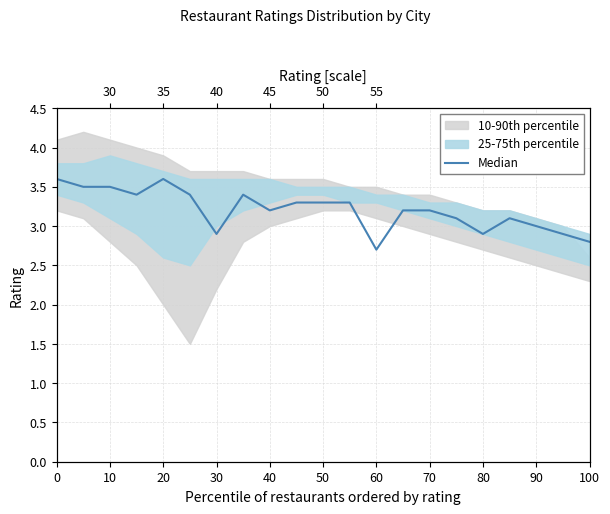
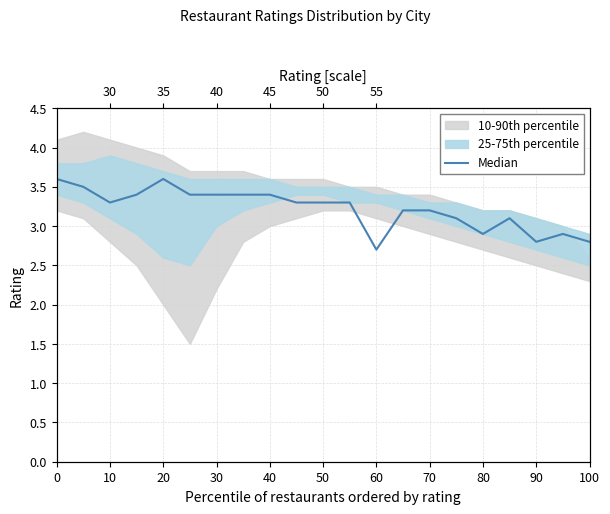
  {
    "Median": {
      "0": 3.6,
-     "10": 3.5,
+     "10": 3.3,
      "20": 3.6,
-     "30": 2.9,
-     "40": 3.2,
+     "30": 3.4,
+     "40": 3.4,
      "50": 3.3,
      "60": 2.7,
      "70": 3.2,
      "80": 2.9,
-     "90": 3.0,
+     "90": 2.8,
      "100": 2.8
    }
  }
